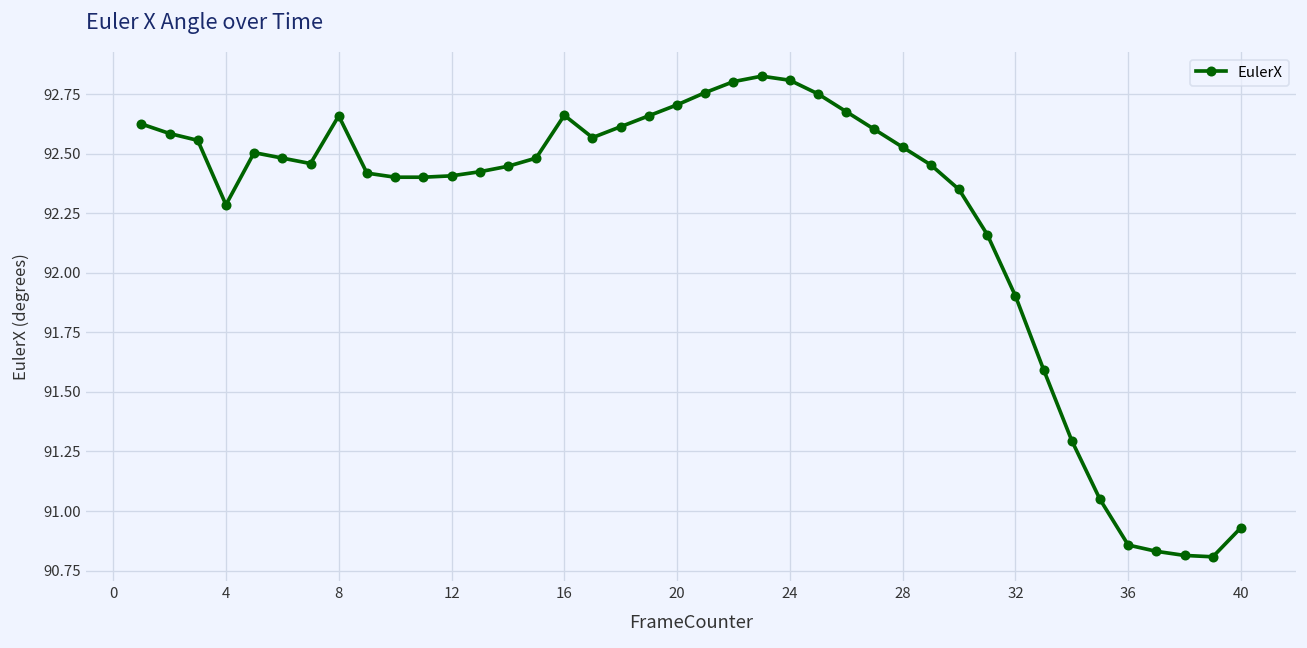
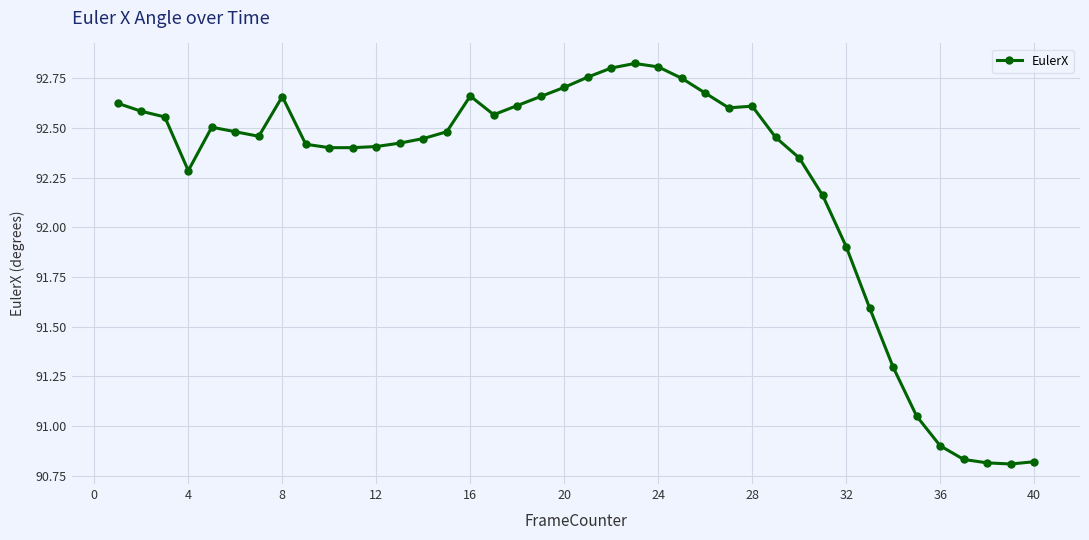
  {
    "4": 92.29,
    "8": 92.66,
    "12": 92.41,
    "16": 92.66,
    "20": 92.70,
    "24": 92.81,
-   "28": 92.53,
+   "28": 92.61,
    "32": 91.90,
-   "36": 90.86,
-   "40": 90.93
+   "36": 90.90,
+   "40": 90.82
  }
